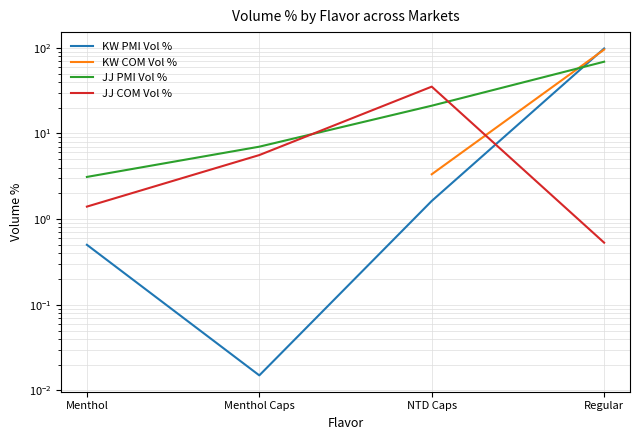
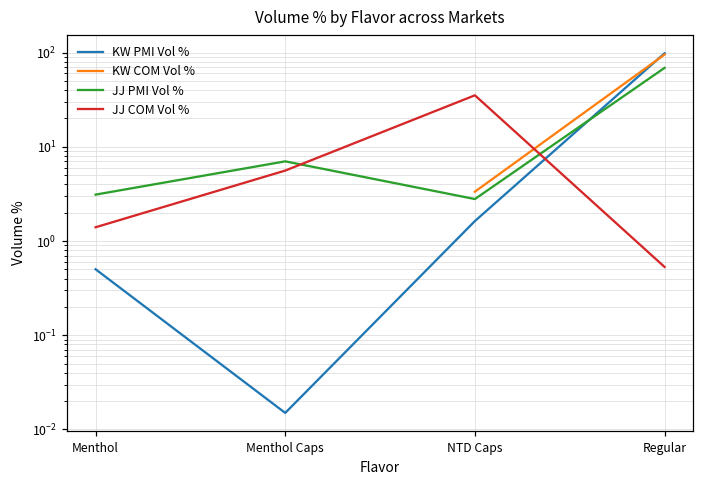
  {
    "KW PMI Vol %": {
      "Menthol": 0.5,
      "Menthol Caps": 0.015,
      "NTD Caps": 1.6
    },
    "KW COM Vol %": {
      "NTD Caps": 3.3
    },
    "JJ PMI Vol %": {
      "Menthol": 3.1,
      "Menthol Caps": 7,
-     "NTD Caps": 21,
+     "NTD Caps": 2.8,
      "Regular": 70
    },
    "JJ COM Vol %": {
      "Menthol Caps": 6,
      "NTD Caps": 35,
      "Regular": 0.5
    }
  }
